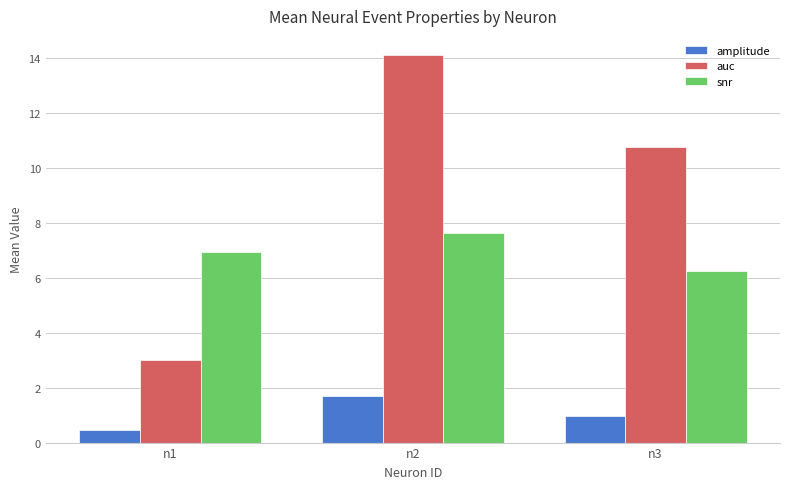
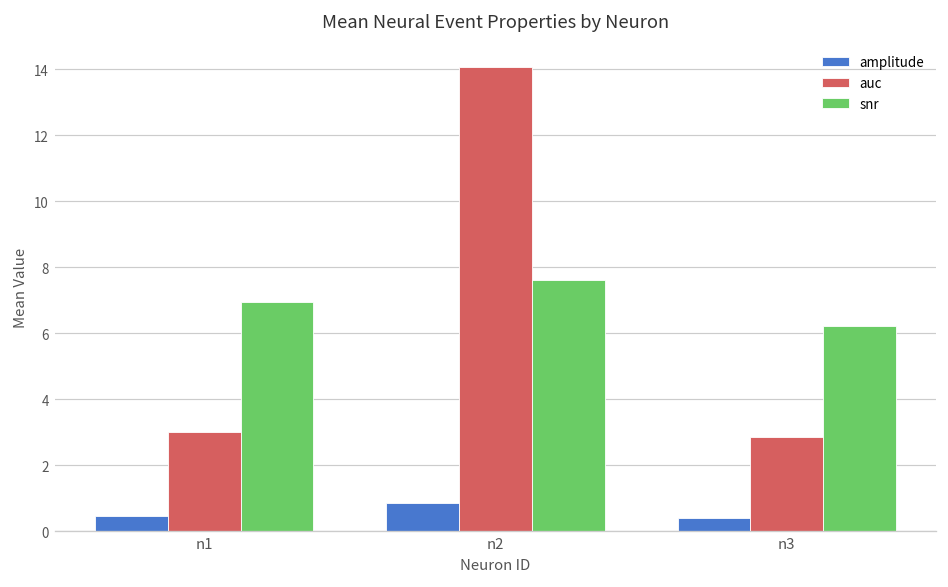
  {
    "amplitude": {
      "n1": 0.5,
-     "n2": 1.7,
-     "n3": 1.0
+     "n2": 0.9,
+     "n3": 0.4
    },
    "auc": {
      "n1": 3.0,
      "n2": 14.1,
-     "n3": 10.8
+     "n3": 2.9
    },
    "snr": {
      "n1": 6.9,
      "n2": 7.6,
      "n3": 6.2
    }
  }
